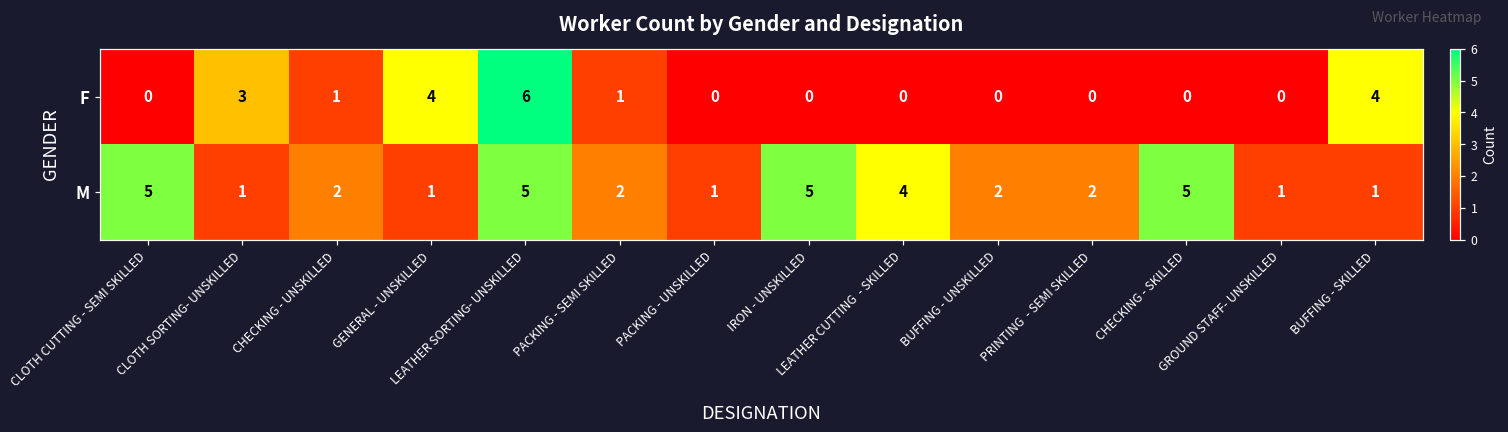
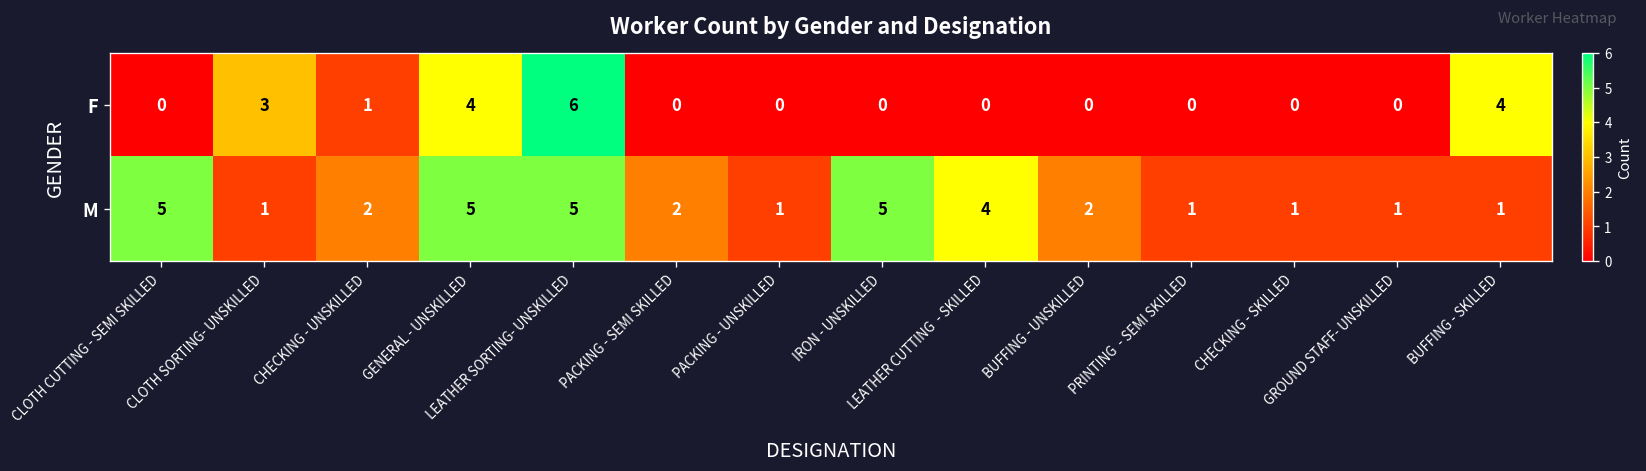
  {
    "F": {
      "CLOTH CUTTING - SEMI SKILLED": 0,
      "CLOTH SORTING- UNSKILLED": 3,
      "CHECKING - UNSKILLED": 1,
      "GENERAL - UNSKILLED": 4,
      "LEATHER SORTING- UNSKILLED": 6,
-     "PACKING - SEMI SKILLED": 1,
+     "PACKING - SEMI SKILLED": 0,
      "PACKING - UNSKILLED": 0,
      "IRON - UNSKILLED": 0,
      "LEATHER CUTTING - SKILLED": 0,
      "BUFFING - UNSKILLED": 0,
      "PRINTING - SEMI SKILLED": 0,
      "CHECKING - SKILLED": 0,
      "GROUND STAFF- UNSKILLED": 0,
      "BUFFING - SKILLED": 4
    },
    "M": {
      "CLOTH CUTTING - SEMI SKILLED": 5,
      "CLOTH SORTING- UNSKILLED": 1,
      "CHECKING - UNSKILLED": 2,
-     "GENERAL - UNSKILLED": 1,
+     "GENERAL - UNSKILLED": 5,
      "LEATHER SORTING- UNSKILLED": 5,
      "PACKING - SEMI SKILLED": 2,
      "PACKING - UNSKILLED": 1,
      "IRON - UNSKILLED": 5,
      "LEATHER CUTTING - SKILLED": 4,
      "BUFFING - UNSKILLED": 2,
-     "PRINTING - SEMI SKILLED": 2,
-     "CHECKING - SKILLED": 5,
+     "PRINTING - SEMI SKILLED": 1,
+     "CHECKING - SKILLED": 1,
      "GROUND STAFF- UNSKILLED": 1,
      "BUFFING - SKILLED": 1
    }
  }
